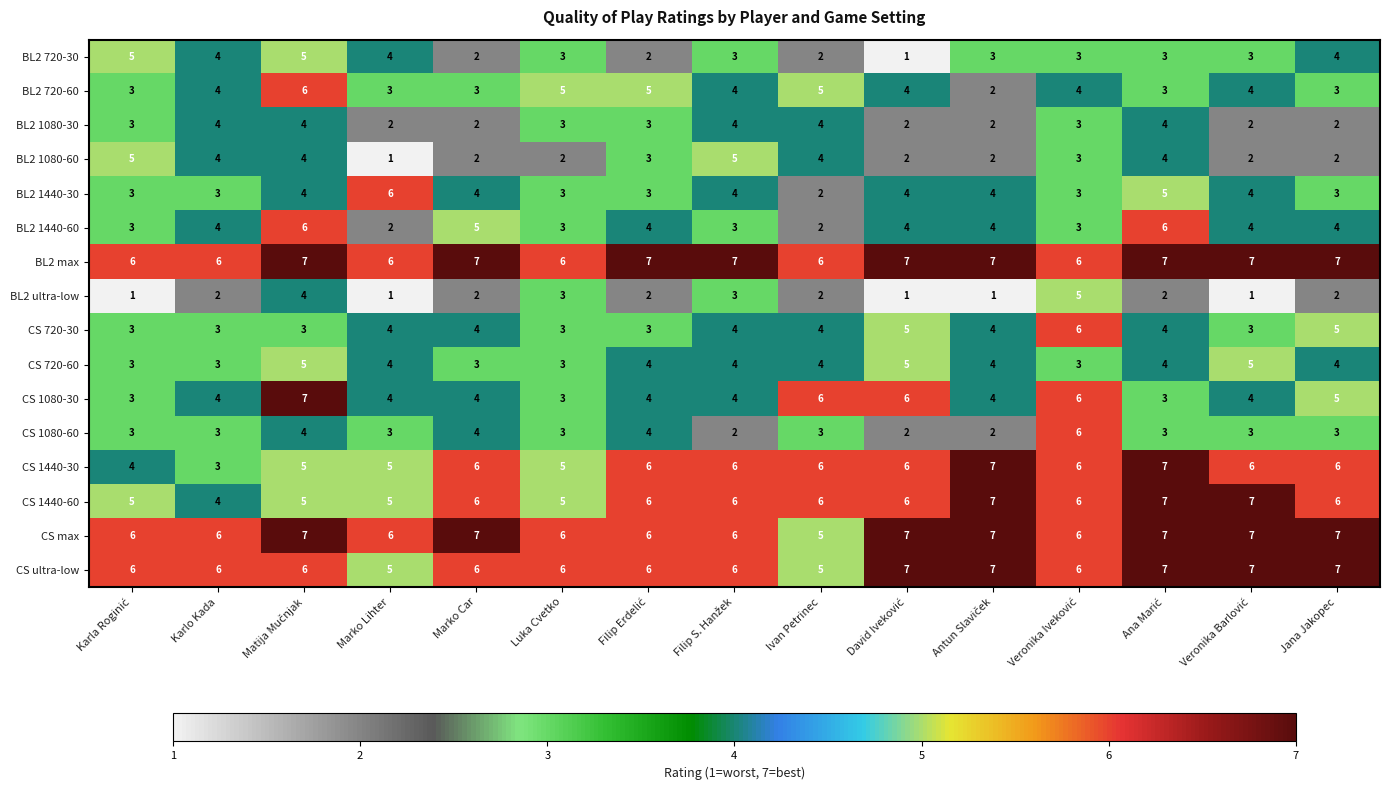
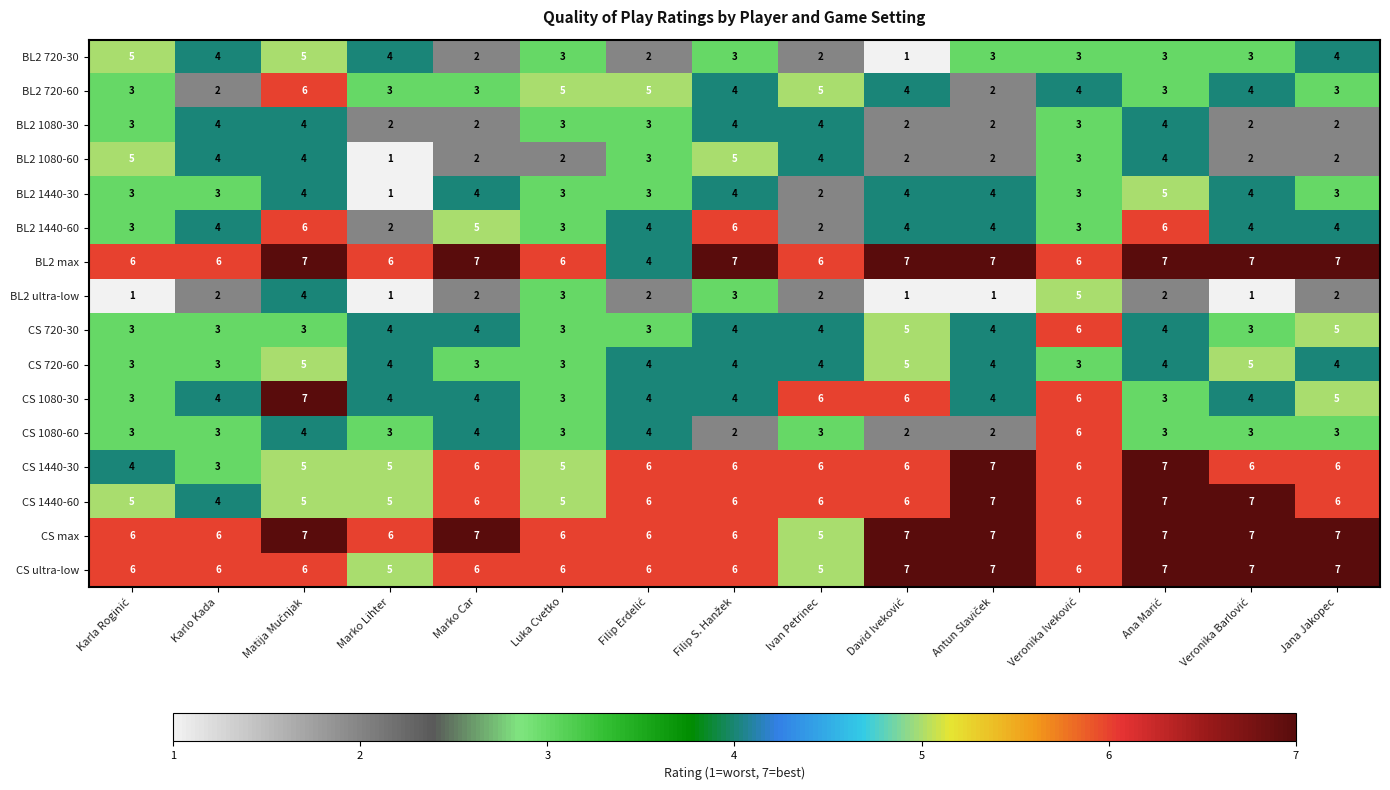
  {
    "BL2 720-60": {
      "Karla Roginić": 3,
-     "Karlo Kada": 4,
+     "Karlo Kada": 2,
      "Matija Mučnjak": 6,
      "Marko Lihter": 3,
      "Marko Car": 3,
      "Luka Cvetko": 5,
      "Filip Erdelić": 5,
      "Filip S. Hanžek": 4,
      "Ivan Petrinec": 5,
      "David Iveković": 4,
      "Antun Slaviček": 2,
      "Veronika Iveković": 4,
      "Ana Marić": 3,
      "Veronika Barlović": 4,
      "Jana Jakopec": 3
    },
    "BL2 1440-30": {
      "Karla Roginić": 3,
      "Karlo Kada": 3,
      "Matija Mučnjak": 4,
-     "Marko Lihter": 6,
+     "Marko Lihter": 1,
      "Marko Car": 4,
      "Luka Cvetko": 3,
      "Filip Erdelić": 3,
      "Filip S. Hanžek": 4,
      "Ivan Petrinec": 2,
      "David Iveković": 4,
      "Antun Slaviček": 4,
      "Veronika Iveković": 3,
      "Ana Marić": 5,
      "Veronika Barlović": 4,
      "Jana Jakopec": 3
    },
    "BL2 1440-60": {
      "Karla Roginić": 3,
      "Karlo Kada": 4,
      "Matija Mučnjak": 6,
      "Marko Lihter": 2,
      "Marko Car": 5,
      "Luka Cvetko": 3,
      "Filip Erdelić": 4,
-     "Filip S. Hanžek": 3,
+     "Filip S. Hanžek": 6,
      "Ivan Petrinec": 2,
      "David Iveković": 4,
      "Antun Slaviček": 4,
      "Veronika Iveković": 3,
      "Ana Marić": 6,
      "Veronika Barlović": 4,
      "Jana Jakopec": 4
    },
    "BL2 max": {
      "Karla Roginić": 6,
      "Karlo Kada": 6,
      "Matija Mučnjak": 7,
      "Marko Lihter": 6,
      "Marko Car": 7,
      "Luka Cvetko": 6,
-     "Filip Erdelić": 7,
+     "Filip Erdelić": 4,
      "Filip S. Hanžek": 7,
      "Ivan Petrinec": 6,
      "David Iveković": 7,
      "Antun Slaviček": 7,
      "Veronika Iveković": 6,
      "Ana Marić": 7,
      "Veronika Barlović": 7,
      "Jana Jakopec": 7
    }
  }
